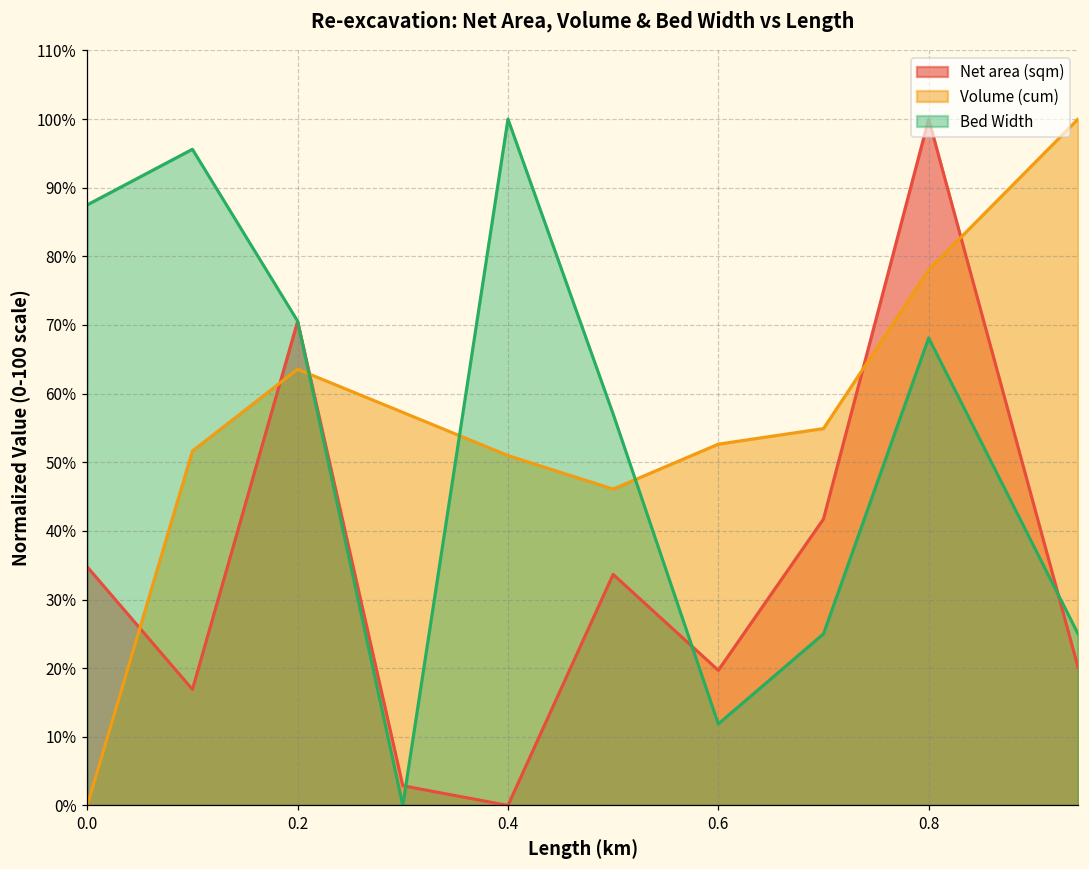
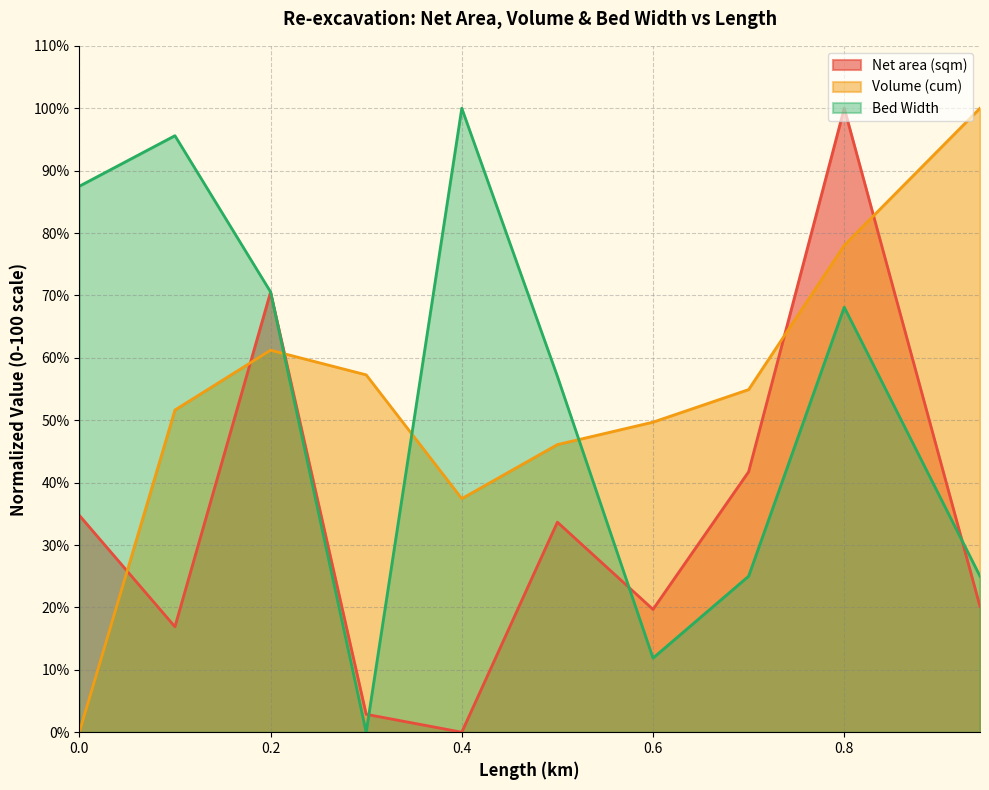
  {
    "Net area (sqm)": {
      "0.0": "35%",
      "0.4": "0%",
      "0.6": "20%"
    },
    "Volume (cum)": {
      "0.0": "0%",
-     "0.2": "64%",
-     "0.4": "51%",
-     "0.6": "53%",
+     "0.2": "61%",
+     "0.4": "37%",
+     "0.6": "50%",
      "0.8": "78%"
    },
    "Bed Width": {
      "0.0": "88%",
      "0.4": "100%",
      "0.6": "12%",
      "0.8": "68%"
    }
  }
